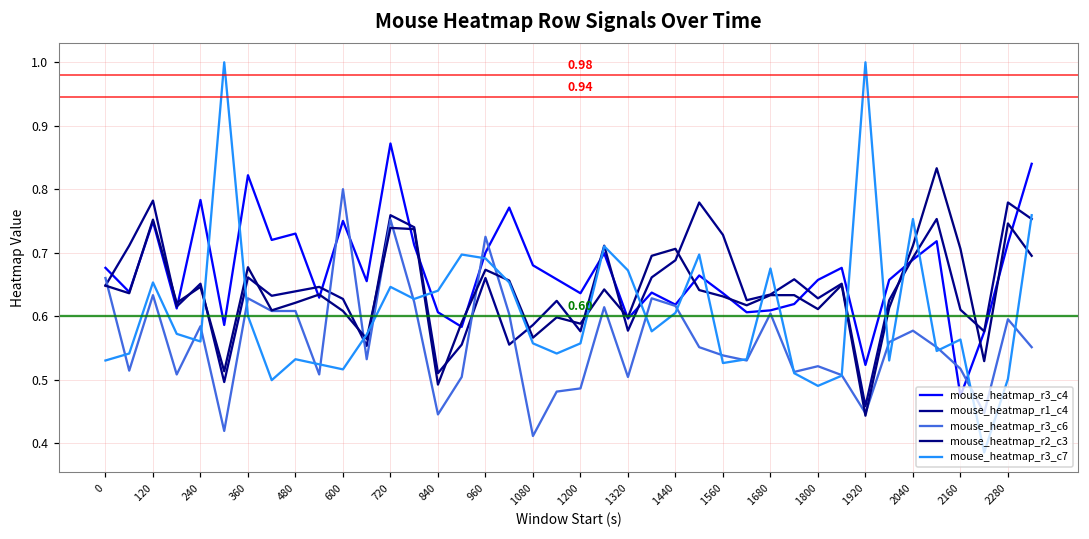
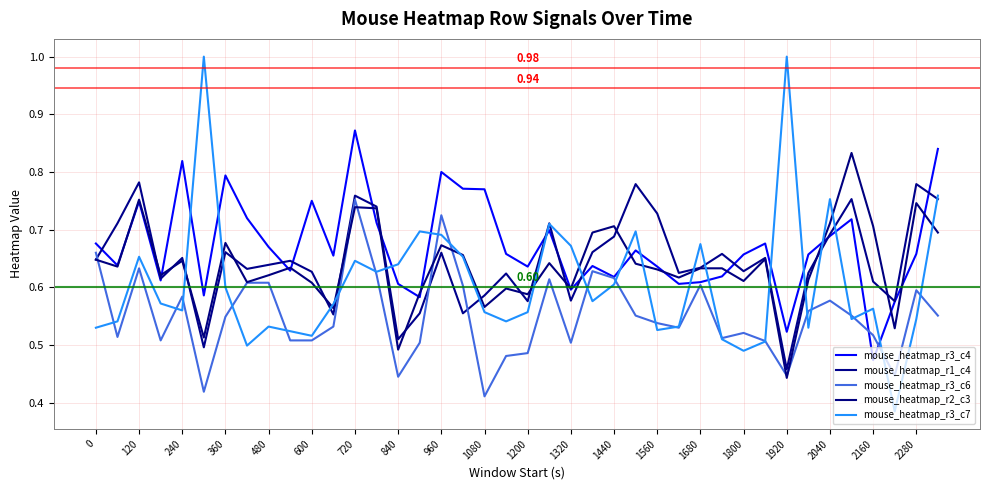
  {
    "mouse_heatmap_r3_c4": {
      "0": 0.68,
-     "240": 0.78,
-     "360": 0.82,
-     "480": 0.73,
+     "240": 0.82,
+     "360": 0.79,
+     "480": 0.67,
      "600": 0.75,
      "720": 0.87,
      "840": 0.61,
-     "960": 0.7,
-     "1080": 0.68,
+     "960": 0.8,
+     "1080": 0.77,
      "1560": 0.64,
      "1680": 0.61,
      "1800": 0.66,
      "1920": 0.52,
-     "2280": 0.72
+     "2280": 0.66
    },
    "mouse_heatmap_r3_c6": {
      "0": 0.66,
      "120": 0.63,
      "240": 0.58,
-     "360": 0.63,
+     "360": 0.55,
      "480": 0.61,
-     "600": 0.80,
+     "600": 0.51,
      "720": 0.75,
      "840": 0.45,
      "960": 0.73,
      "1080": 0.41,
      "1200": 0.49,
      "1320": 0.50,
      "1560": 0.54,
      "1680": 0.60,
      "1800": 0.52,
      "2040": 0.58,
      "2160": 0.52,
      "2280": 0.60
    },
    "mouse_heatmap_r3_c7": {
      "0": 0.53,
      "120": 0.65,
      "240": 0.56,
      "360": 0.60,
      "480": 0.53,
      "600": 0.52,
      "720": 0.65,
      "840": 0.64,
      "960": 0.69,
      "1080": 0.56,
      "1200": 0.56,
      "1320": 0.67,
      "1440": 0.61,
      "1560": 0.53,
      "1680": 0.68,
      "1800": 0.49,
      "1920": 1.00,
      "2040": 0.75,
      "2160": 0.56,
-     "2280": 0.50
+     "2280": 0.55
    }
  }
